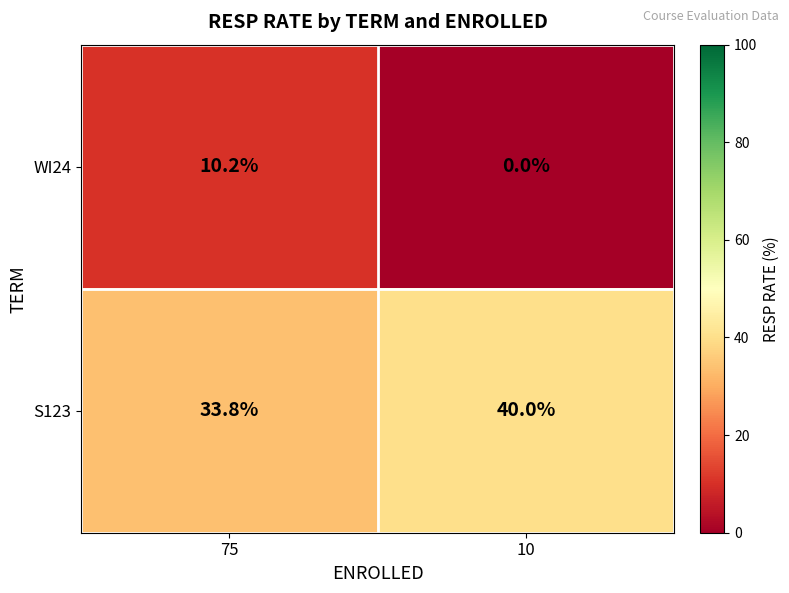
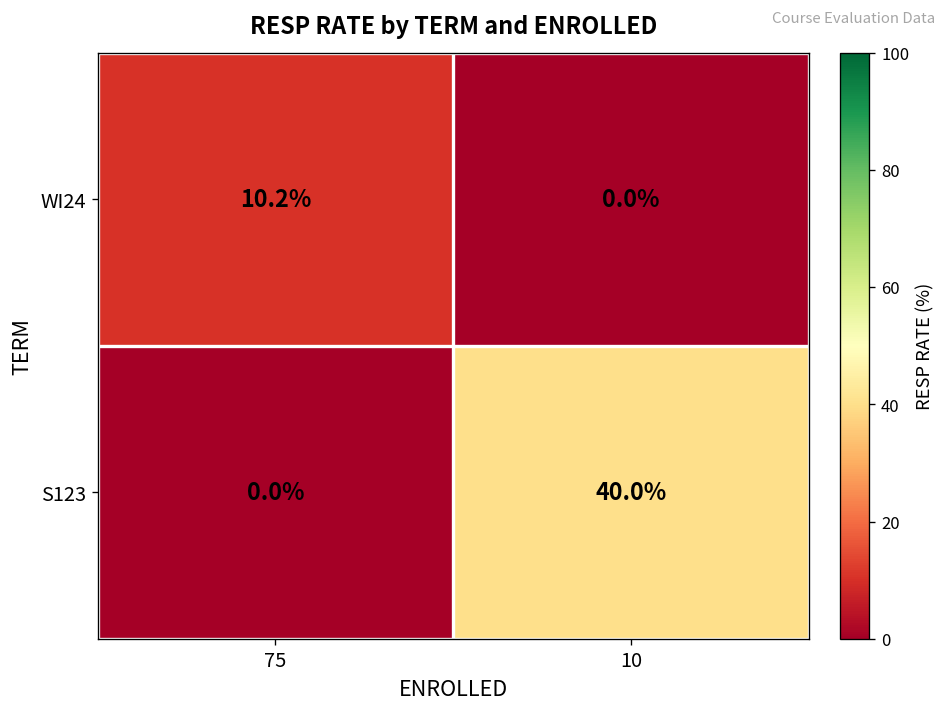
  {
    "WI24": {
      "75": "10.2%",
      "10": "0.0%"
    },
    "S123": {
-     "75": "33.8%",
+     "75": "0.0%",
      "10": "40.0%"
    }
  }
